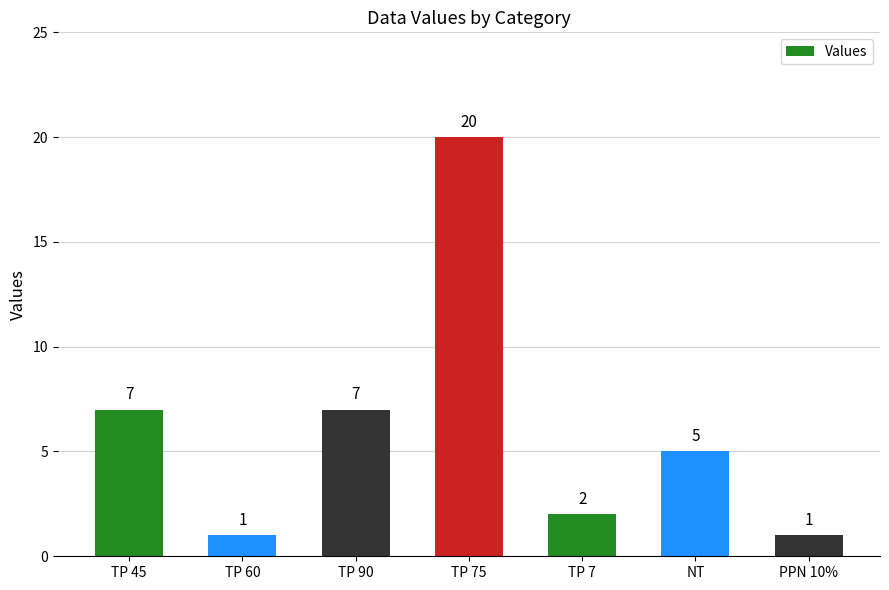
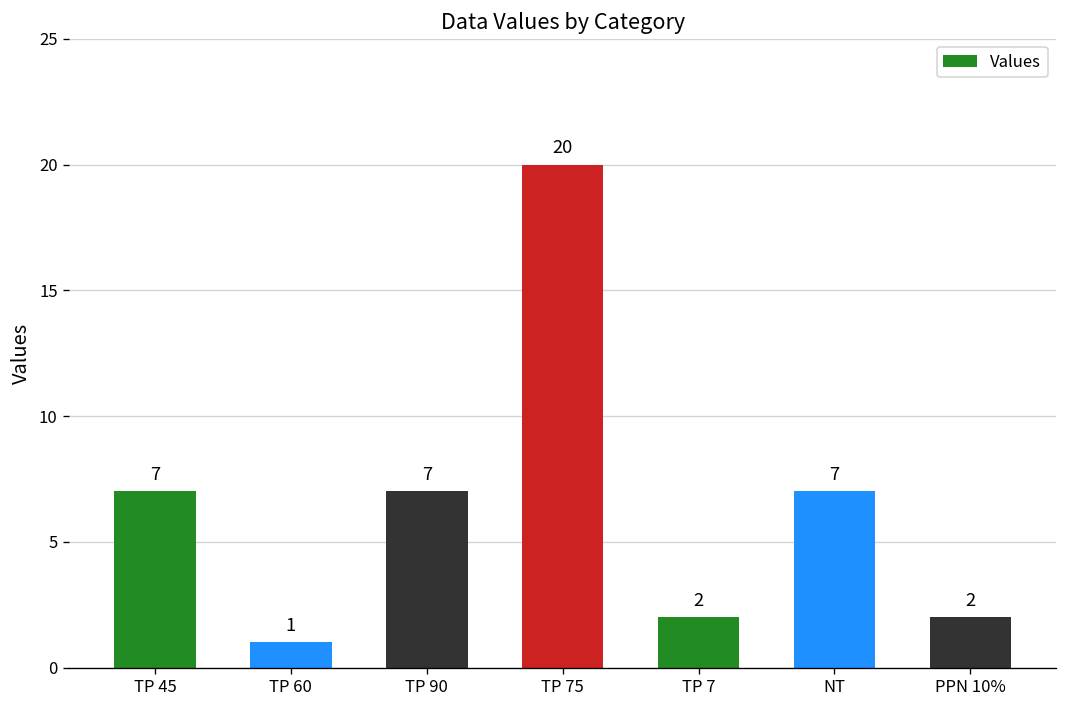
  {
    "TP 45": 7,
    "TP 60": 1,
    "TP 90": 7,
    "TP 75": 20,
    "TP 7": 2,
-   "NT": 5,
-   "PPN 10%": 1
+   "NT": 7,
+   "PPN 10%": 2
  }
